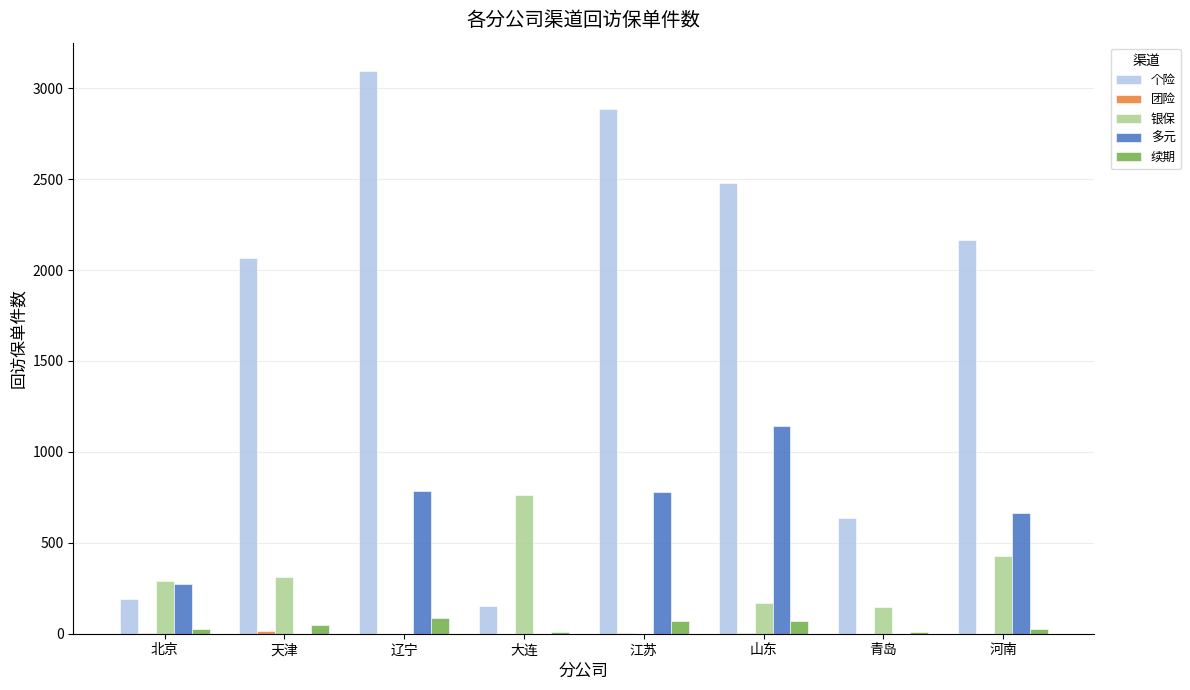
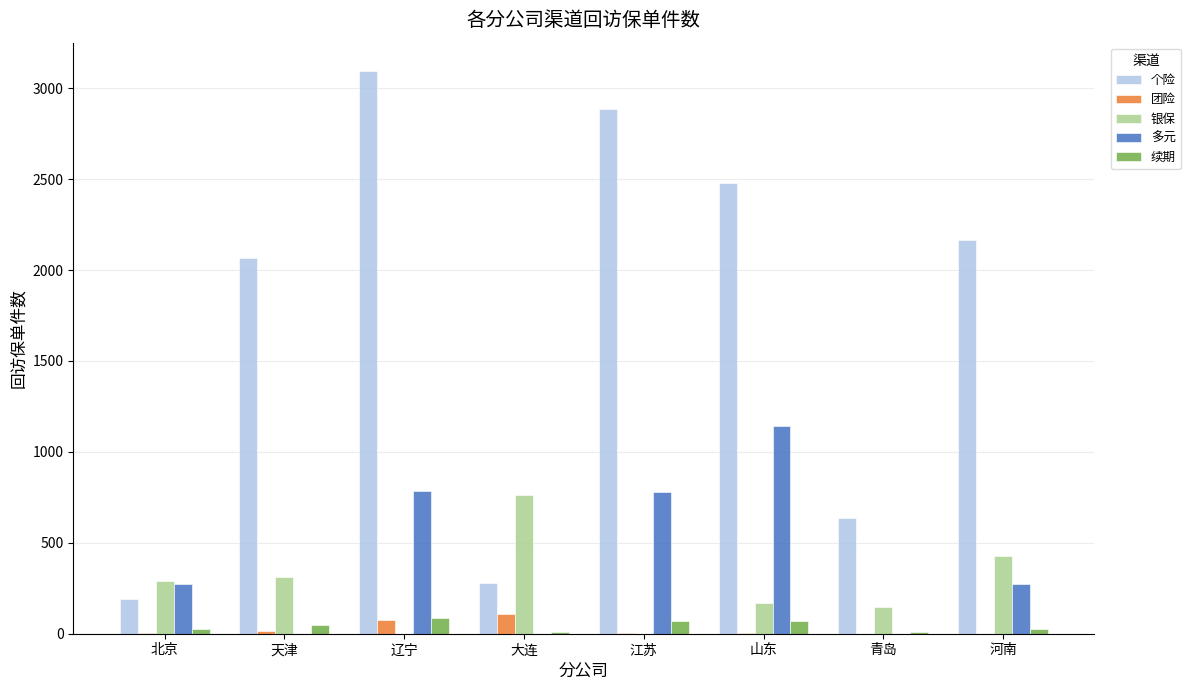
  {
    "个险": {
      "北京": 190,
      "天津": 2060,
      "辽宁": 3100,
-     "大连": 150,
+     "大连": 280,
      "江苏": 2880,
      "山东": 2480,
      "青岛": 630,
      "河南": 2160
    },
    "团险": {
      "天津": 20,
-     "辽宁": 0,
-     "大连": 0,
+     "辽宁": 70,
+     "大连": 110,
      "青岛": 0,
      "河南": 0
    },
    "银保": {
      "北京": 290,
      "天津": 310,
      "辽宁": 0,
      "大连": 760,
      "江苏": 0,
      "山东": 170,
      "青岛": 150,
      "河南": 430
    },
    "多元": {
      "北京": 270,
      "天津": 0,
      "辽宁": 790,
      "大连": 0,
      "江苏": 780,
      "山东": 1140,
      "青岛": 0,
-     "河南": 660
+     "河南": 280
    },
    "续期": {
      "北京": 20,
      "天津": 50,
      "辽宁": 90,
      "江苏": 70,
      "山东": 70,
      "河南": 30
    }
  }
